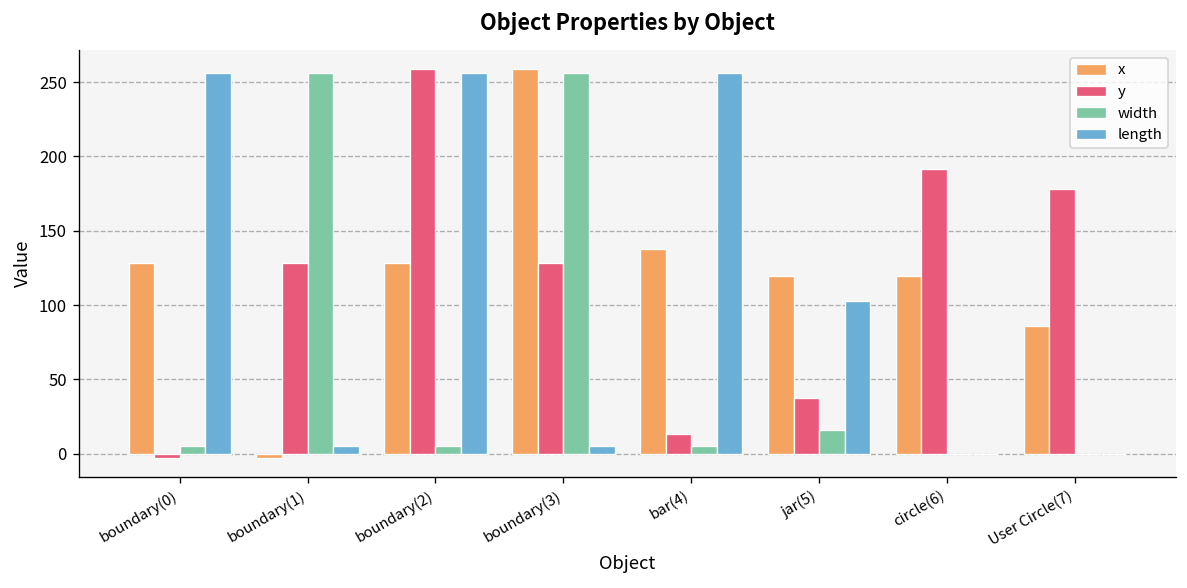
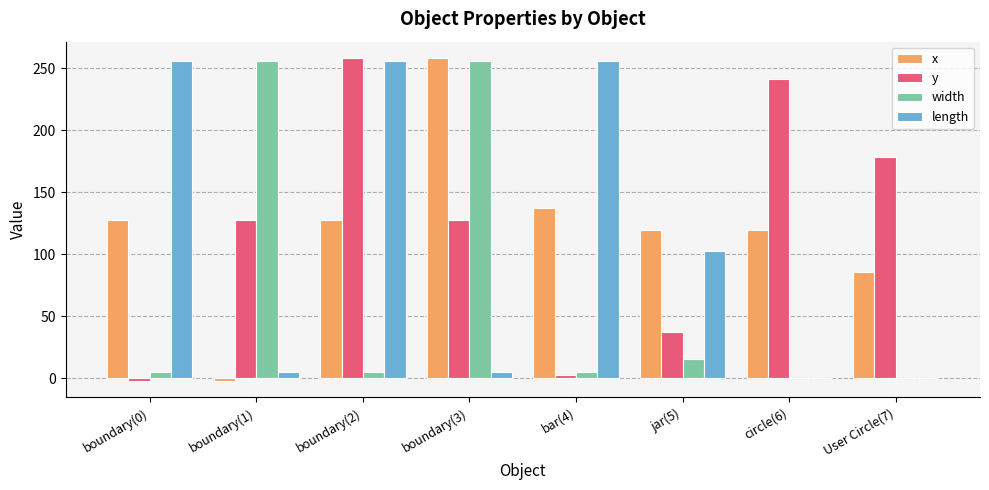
  {
    "x": {
      "boundary(0)": 128,
      "boundary(1)": -3,
      "boundary(2)": 128,
      "boundary(3)": 259,
      "bar(4)": 138,
      "jar(5)": 119,
      "circle(6)": 119,
      "User Circle(7)": 86
    },
    "y": {
      "boundary(0)": -3,
      "boundary(1)": 128,
      "boundary(2)": 259,
      "boundary(3)": 128,
-     "bar(4)": 14,
+     "bar(4)": 3,
      "jar(5)": 37,
-     "circle(6)": 192,
+     "circle(6)": 242,
      "User Circle(7)": 178
    }
  }
